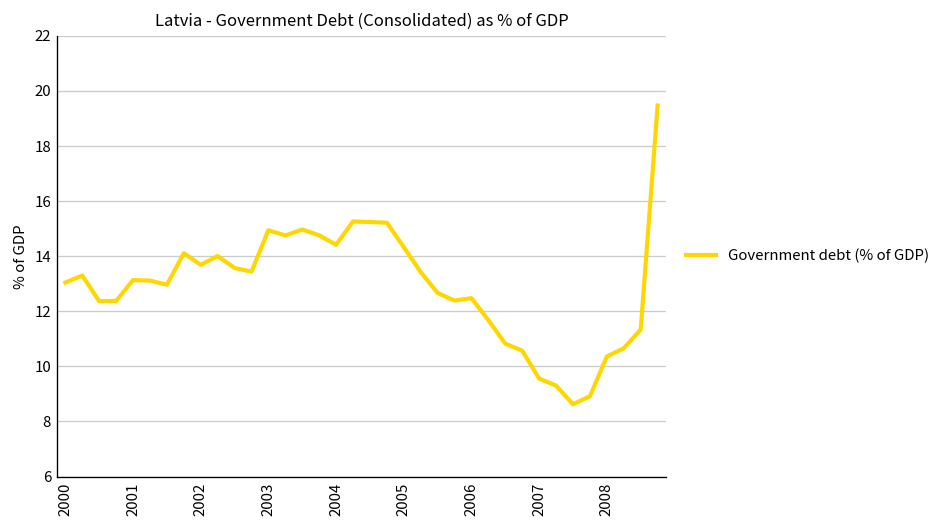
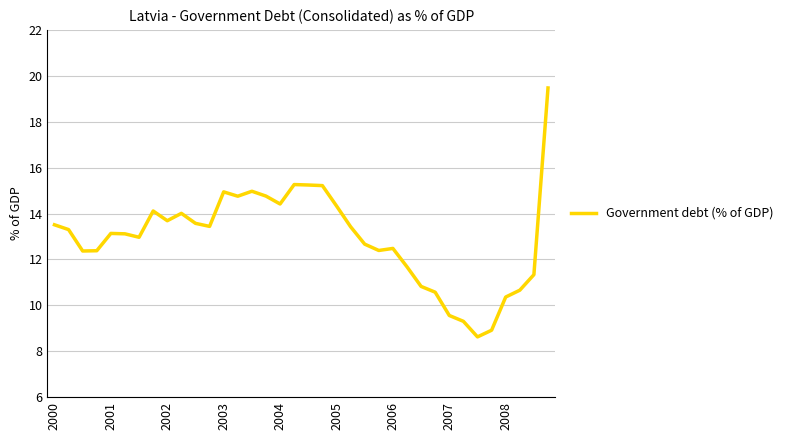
  {
-   "2000": 13.0,
+   "2000": 13.5,
    "2001": 13.1,
    "2002": 13.7,
    "2003": 14.9,
    "2004": 14.4,
    "2005": 14.3,
    "2006": 12.5,
    "2007": 9.6,
    "2008": 10.4
  }
